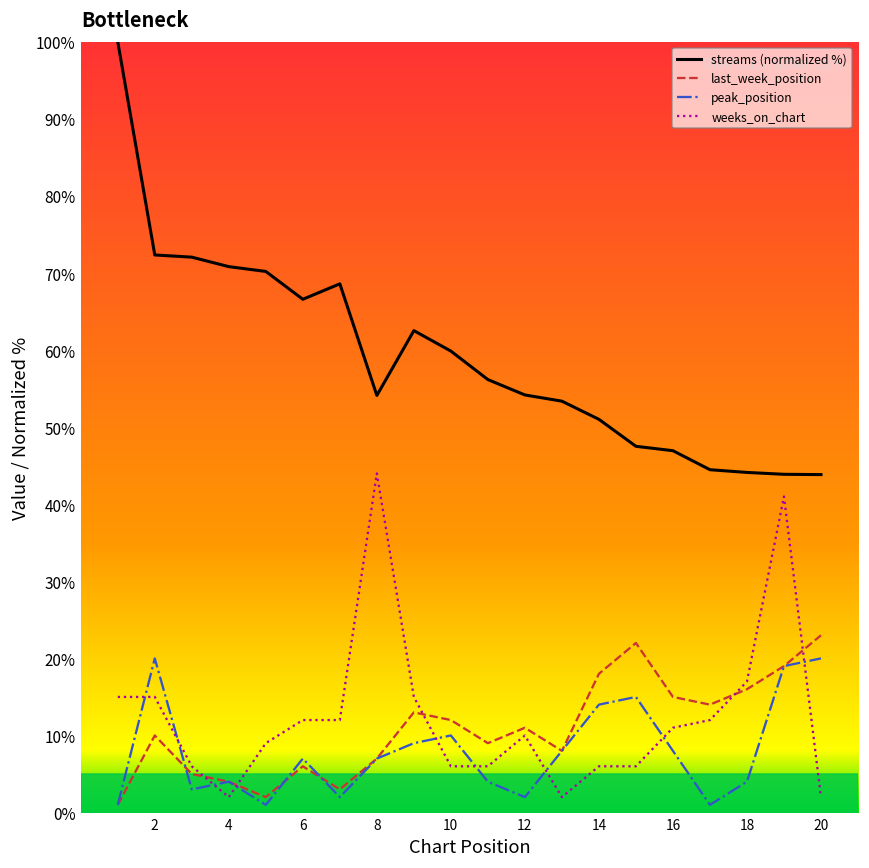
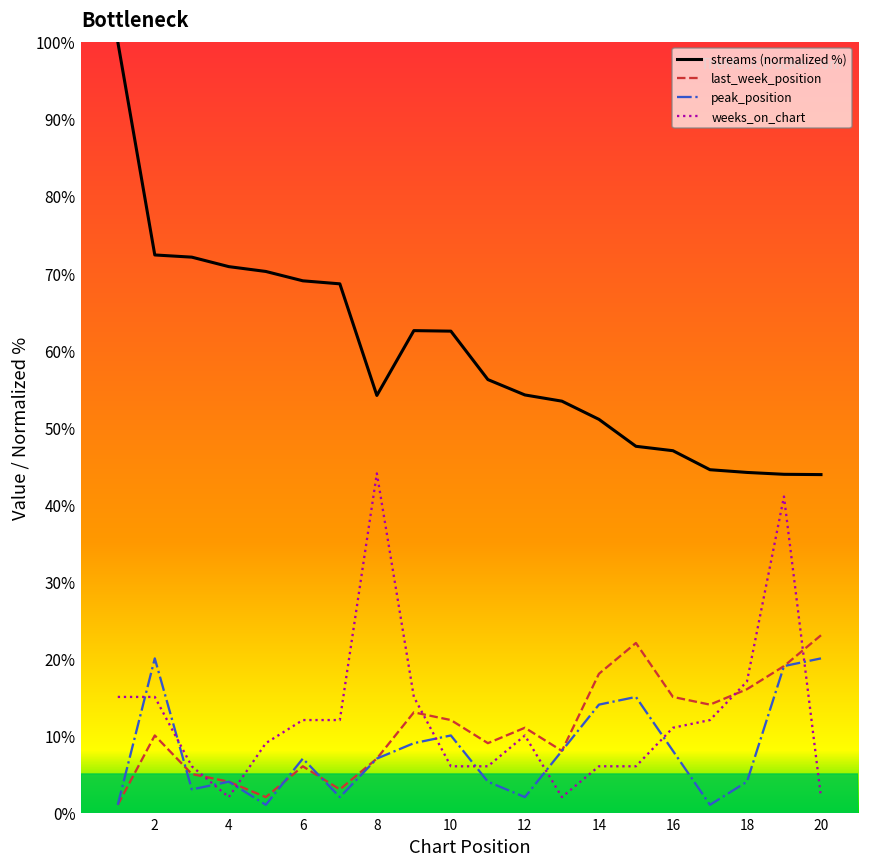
  {
    "streams (normalized %)": {
      "2": "72%",
      "4": "71%",
-     "6": "67%",
+     "6": "69%",
      "8": "54%",
-     "10": "60%",
+     "10": "62%",
      "12": "54%",
      "14": "51%",
      "16": "47%",
      "18": "44%",
      "20": "44%"
    },
    "last_week_position": {
      "2": "10%",
      "6": "6%",
      "10": "12%",
      "12": "11%",
      "14": "18%",
      "16": "15%",
      "18": "16%",
      "20": "23%"
    },
    "peak_position": {
      "2": "20%",
      "6": "7%",
      "10": "10%",
      "14": "14%",
      "16": "8%",
      "20": "20%"
    },
    "weeks_on_chart": {
      "2": "15%",
      "6": "12%",
      "8": "44%",
      "10": "6%",
      "12": "10%",
      "14": "6%",
      "16": "11%",
      "18": "17%"
    }
  }
